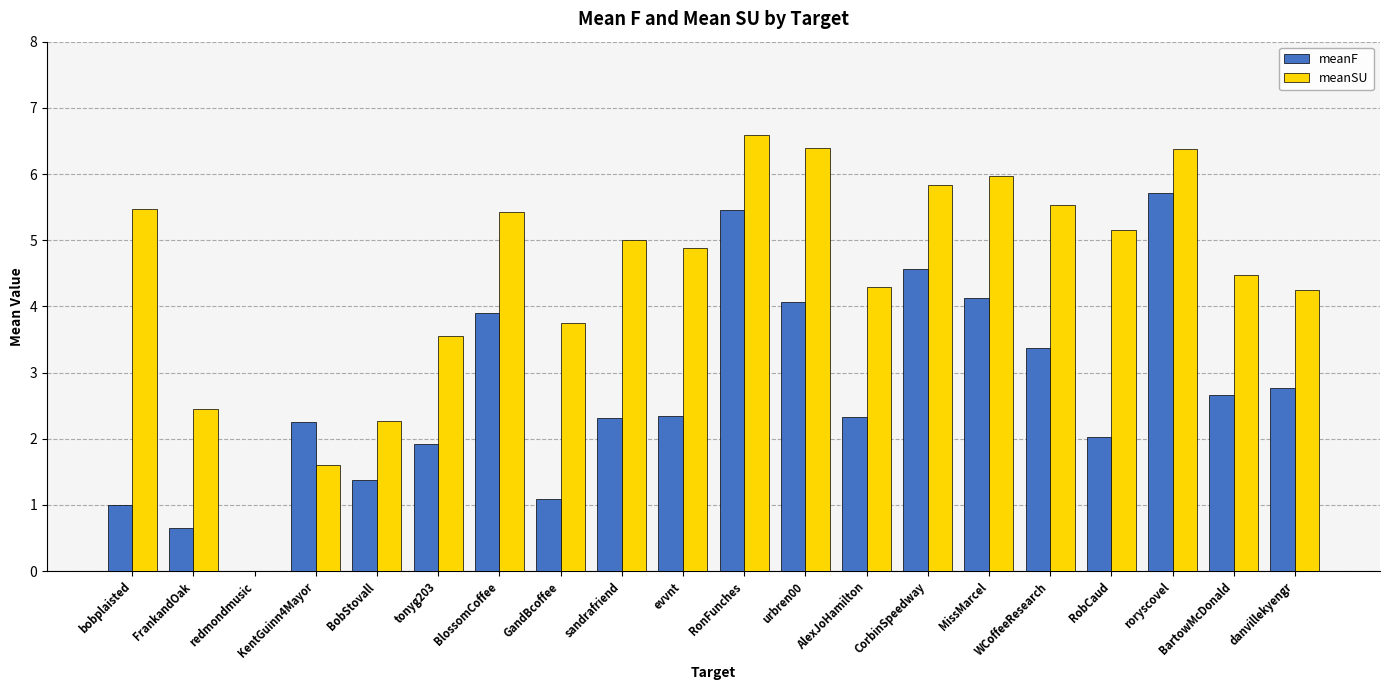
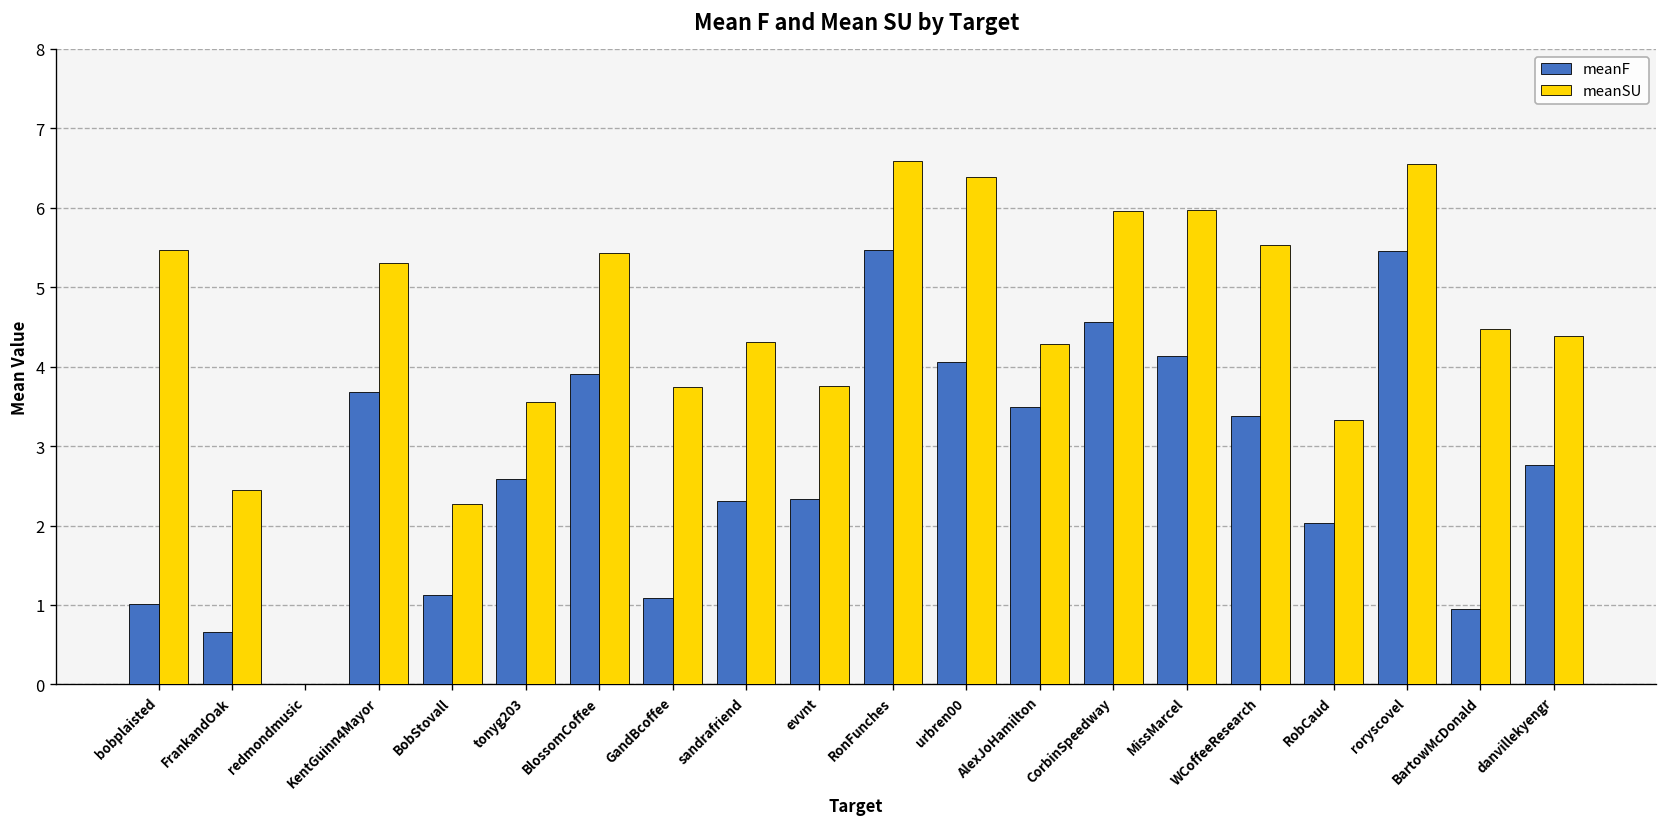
  {
    "meanF": {
      "bobplaisted": 1.0,
      "FrankandOak": 0.7,
      "redmondmusic": 0.0,
-     "KentGuinn4Mayor": 2.3,
-     "BobStovall": 1.4,
-     "tonyg203": 1.9,
+     "KentGuinn4Mayor": 3.7,
+     "BobStovall": 1.1,
+     "tonyg203": 2.6,
      "BlossomCoffee": 3.9,
      "GandBcoffee": 1.1,
      "sandrafriend": 2.3,
      "evvnt": 2.3,
      "RonFunches": 5.5,
      "urbren00": 4.1,
-     "AlexJoHamilton": 2.3,
+     "AlexJoHamilton": 3.5,
      "CorbinSpeedway": 4.6,
      "MissMarcel": 4.1,
      "WCoffeeResearch": 3.4,
      "RobCaud": 2.0,
-     "roryscovel": 5.7,
-     "BartowMcDonald": 2.7,
+     "roryscovel": 5.5,
+     "BartowMcDonald": 1.0,
      "danvillekyengr": 2.8
    },
    "meanSU": {
      "bobplaisted": 5.5,
      "FrankandOak": 2.4,
      "redmondmusic": 0.0,
-     "KentGuinn4Mayor": 1.6,
+     "KentGuinn4Mayor": 5.3,
      "BobStovall": 2.3,
      "tonyg203": 3.6,
      "BlossomCoffee": 5.4,
      "GandBcoffee": 3.7,
-     "sandrafriend": 5.0,
-     "evvnt": 4.9,
+     "sandrafriend": 4.3,
+     "evvnt": 3.8,
      "RonFunches": 6.6,
      "urbren00": 6.4,
      "AlexJoHamilton": 4.3,
-     "CorbinSpeedway": 5.8,
+     "CorbinSpeedway": 6.0,
      "MissMarcel": 6.0,
      "WCoffeeResearch": 5.5,
-     "RobCaud": 5.2,
-     "roryscovel": 6.4,
+     "RobCaud": 3.3,
+     "roryscovel": 6.6,
      "BartowMcDonald": 4.5,
-     "danvillekyengr": 4.3
+     "danvillekyengr": 4.4
    }
  }
